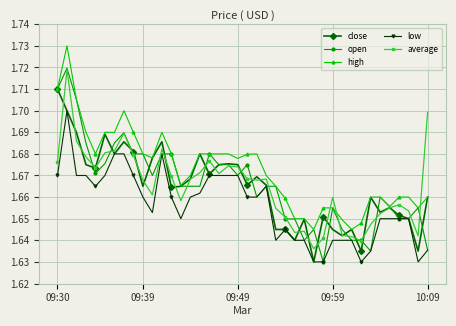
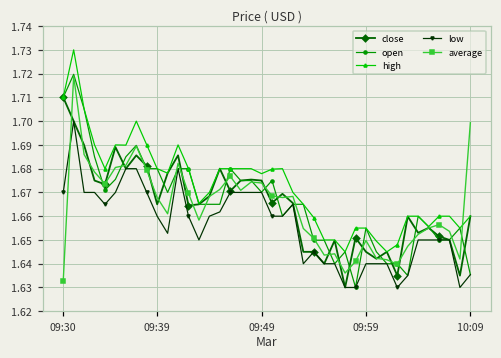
  {
    "average": {
-     "09:30": 1.676,
+     "09:30": 1.633,
      "09:39": 1.668,
-     "09:59": 1.660,
+     "09:59": 1.650,
      "10:09": 1.699
    }
  }
